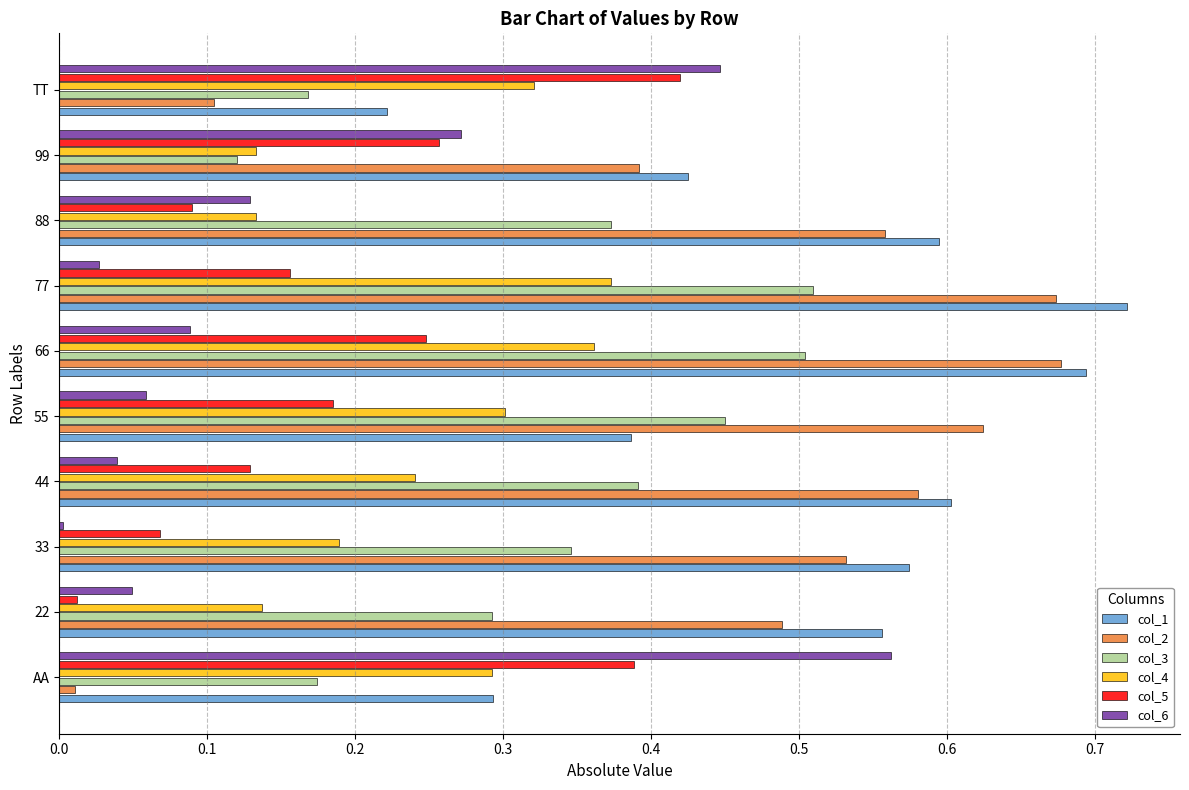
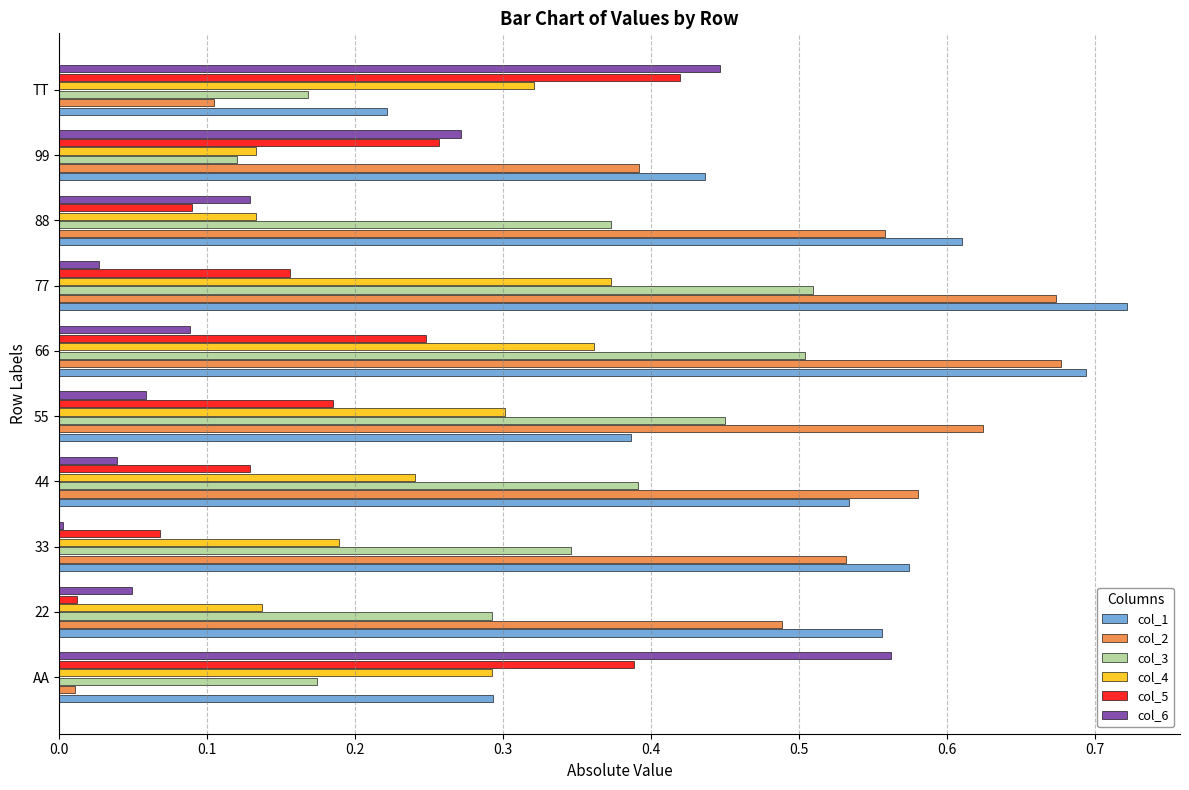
  {
    "col_1": {
      "TT": 0.222,
-     "99": 0.425,
-     "88": 0.595,
+     "99": 0.437,
+     "88": 0.610,
      "77": 0.722,
      "66": 0.694,
      "55": 0.387,
-     "44": 0.603,
+     "44": 0.534,
      "33": 0.575,
      "22": 0.556,
      "AA": 0.293
    },
    "col_2": {
      "TT": 0.105,
      "99": 0.392,
      "88": 0.558,
      "77": 0.674,
      "66": 0.677,
      "55": 0.625,
      "44": 0.581,
      "33": 0.532,
      "22": 0.488,
      "AA": 0.011
    },
    "col_3": {
      "TT": 0.168,
      "99": 0.120,
      "88": 0.373,
      "77": 0.510,
      "66": 0.504,
      "55": 0.450,
      "44": 0.391,
      "33": 0.346,
      "22": 0.292,
      "AA": 0.174
    },
    "col_4": {
      "TT": 0.321,
      "99": 0.133,
      "88": 0.133,
      "77": 0.373,
      "66": 0.362,
      "55": 0.301,
      "44": 0.240,
      "33": 0.189,
      "22": 0.137,
      "AA": 0.292
    },
    "col_5": {
      "TT": 0.420,
      "99": 0.257,
      "88": 0.090,
      "77": 0.156,
      "66": 0.248,
      "55": 0.185,
      "44": 0.129,
      "33": 0.068,
      "22": 0.012,
      "AA": 0.389
    },
    "col_6": {
      "TT": 0.447,
      "99": 0.272,
      "88": 0.129,
      "77": 0.027,
      "66": 0.088,
      "55": 0.059,
      "44": 0.039,
      "33": 0.002,
      "22": 0.049,
      "AA": 0.563
    }
  }
